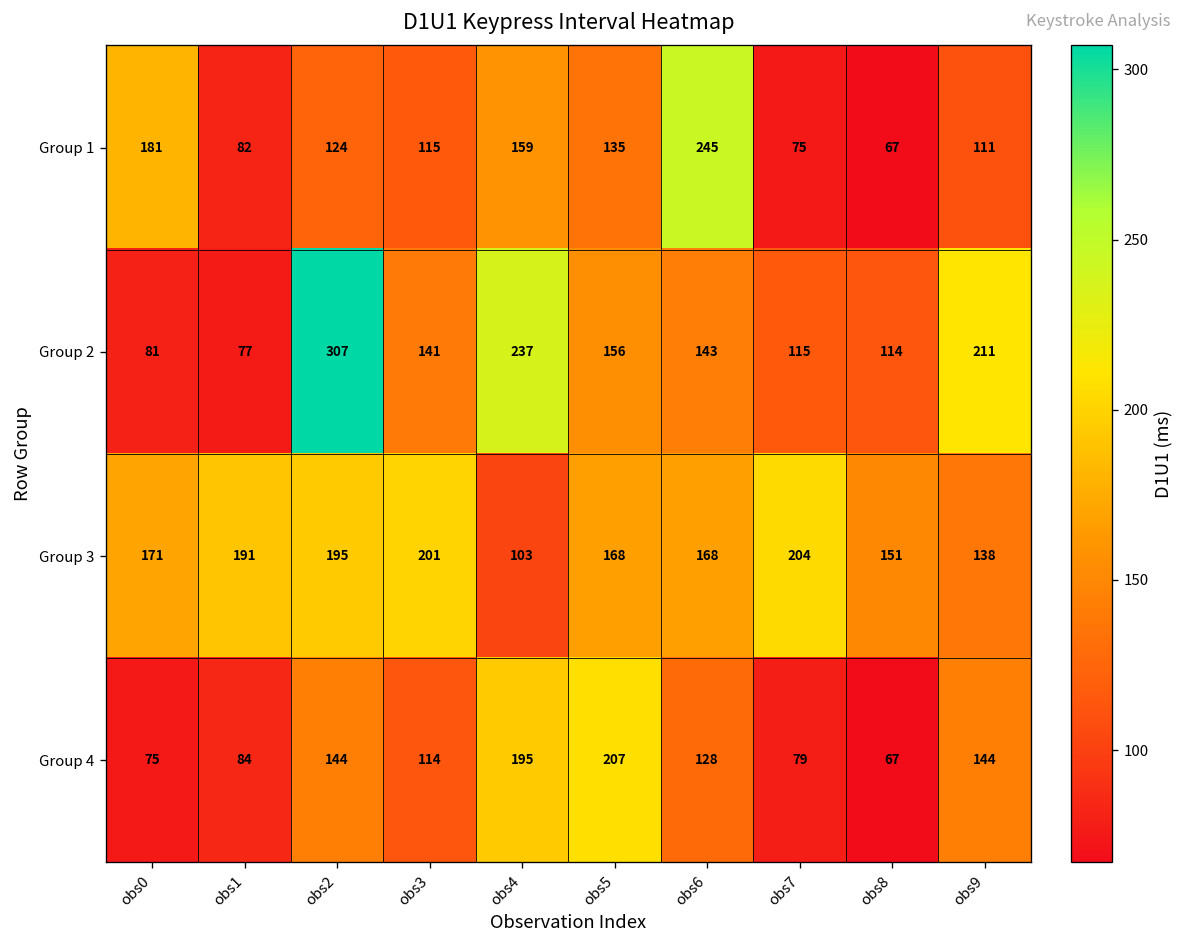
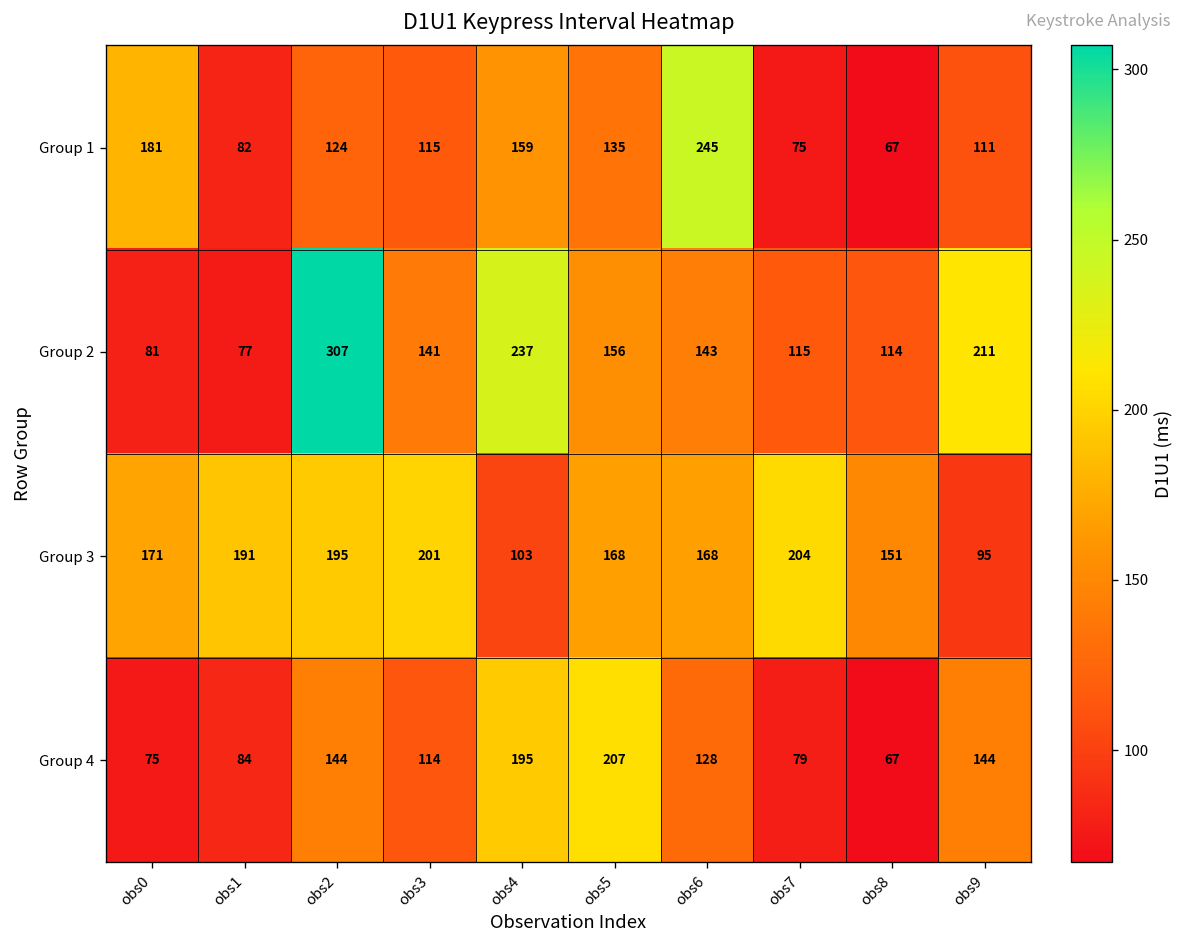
  {
    "Group 1": {
      "obs0": 181,
      "obs1": 82,
      "obs2": 124,
      "obs3": 115,
      "obs4": 159,
      "obs5": 135,
      "obs6": 245,
      "obs7": 75,
      "obs8": 67,
      "obs9": 111
    },
    "Group 2": {
      "obs0": 81,
      "obs1": 77,
      "obs2": 307,
      "obs3": 141,
      "obs4": 237,
      "obs5": 156,
      "obs6": 143,
      "obs7": 115,
      "obs8": 114,
      "obs9": 211
    },
    "Group 3": {
      "obs0": 171,
      "obs1": 191,
      "obs2": 195,
      "obs3": 201,
      "obs4": 103,
      "obs5": 168,
      "obs6": 168,
      "obs7": 204,
      "obs8": 151,
-     "obs9": 138
+     "obs9": 95
    },
    "Group 4": {
      "obs0": 75,
      "obs1": 84,
      "obs2": 144,
      "obs3": 114,
      "obs4": 195,
      "obs5": 207,
      "obs6": 128,
      "obs7": 79,
      "obs8": 67,
      "obs9": 144
    }
  }
